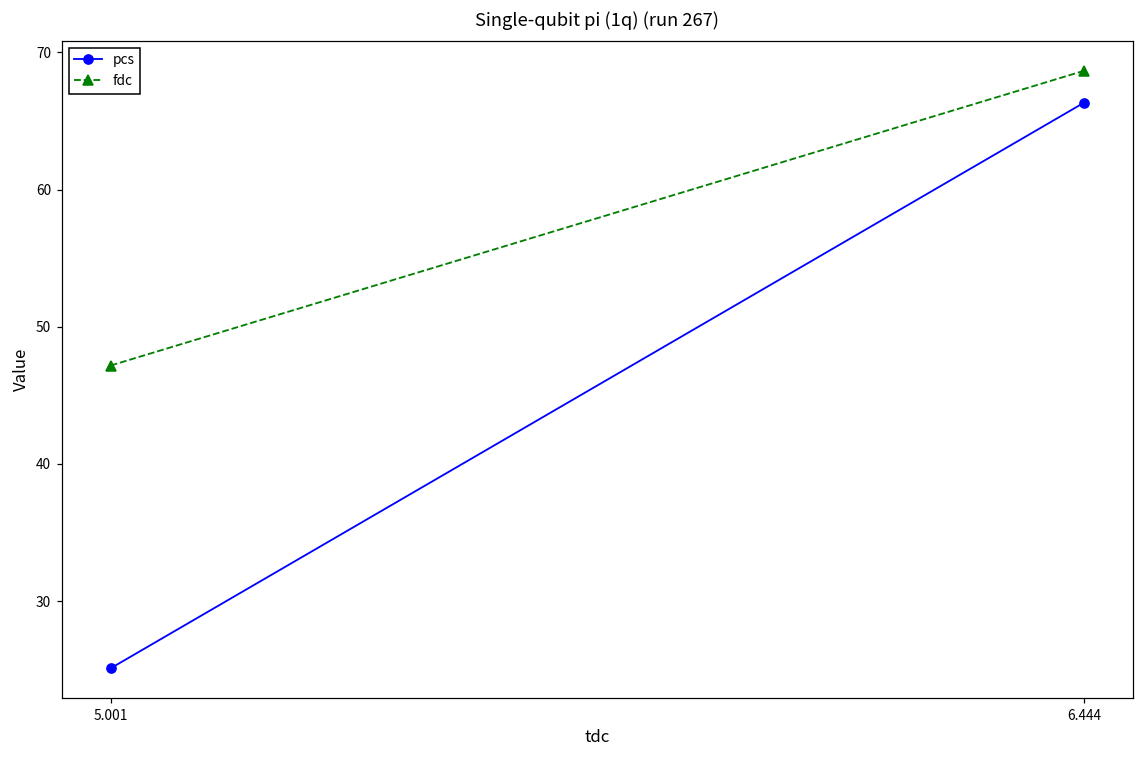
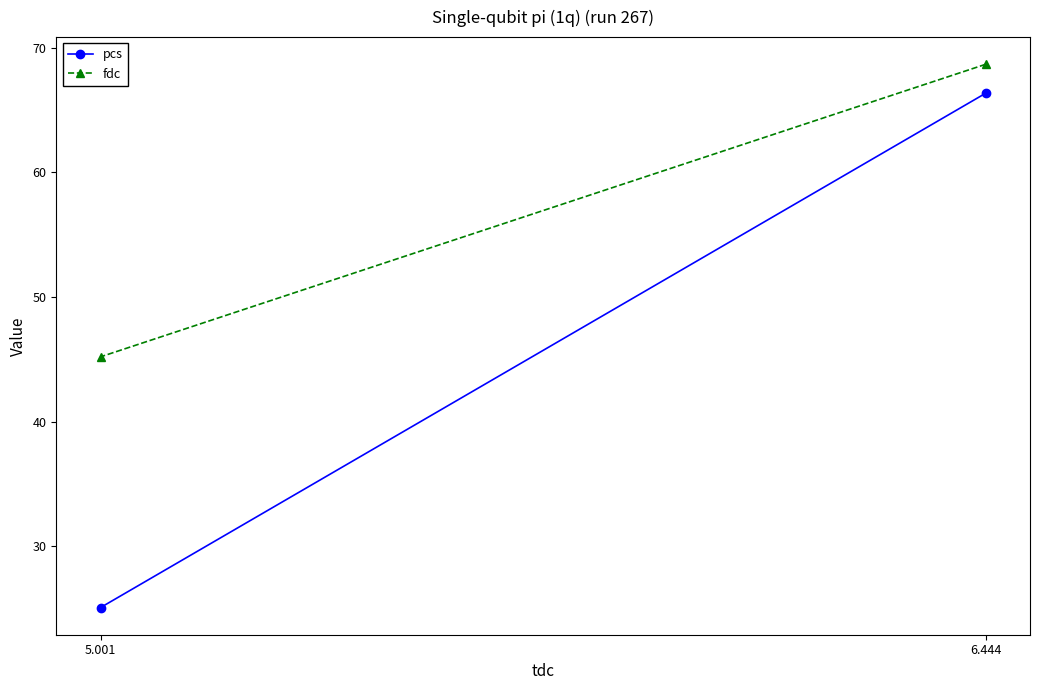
  {
    "pcs": {
      "5.001": 25.1,
      "6.444": 66.3
    },
    "fdc": {
-     "5.001": 47.2,
+     "5.001": 45.2,
      "6.444": 68.7
    }
  }
